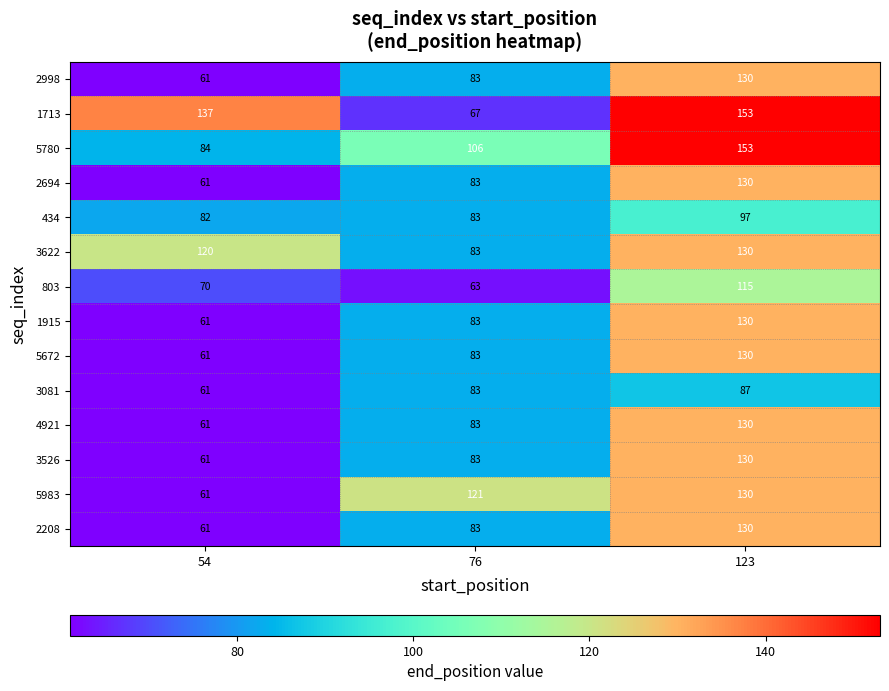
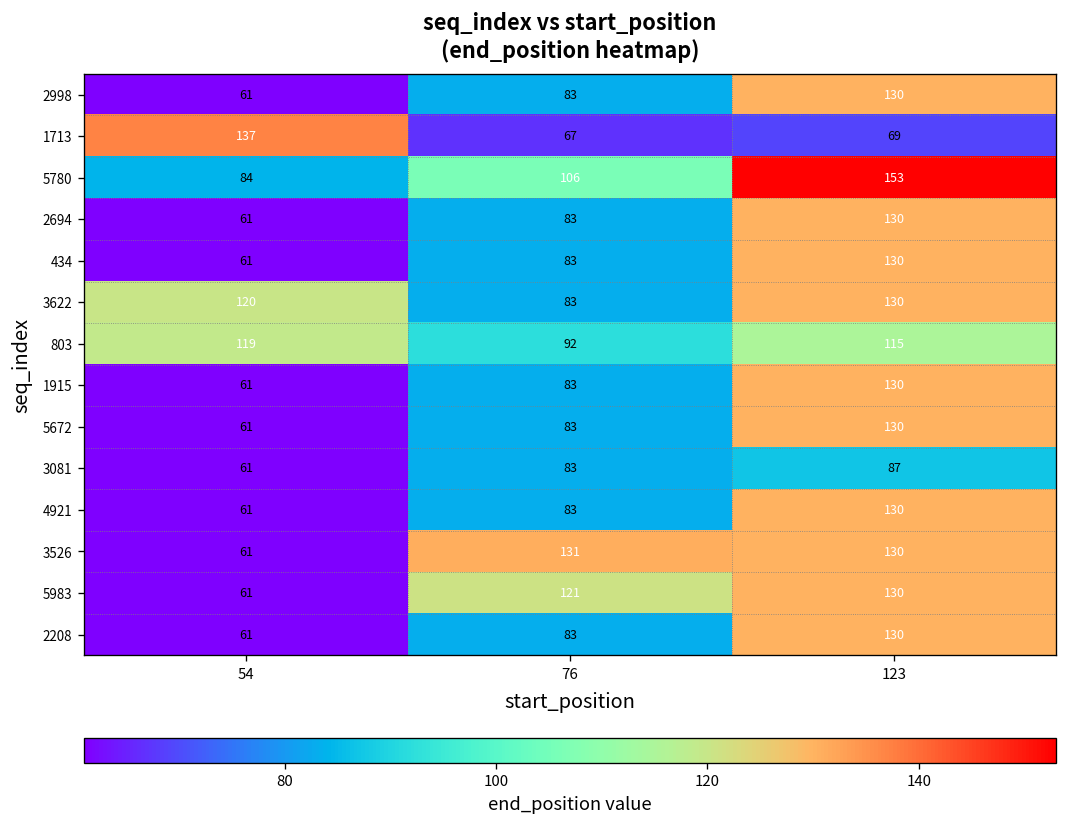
  {
    "2998": {
      "54": 61,
      "76": 83,
      "123": 130
    },
    "1713": {
      "54": 137,
      "76": 67,
-     "123": 153
+     "123": 69
    },
    "5780": {
      "54": 84,
      "76": 106,
      "123": 153
    },
    "2694": {
      "54": 61,
      "76": 83,
      "123": 130
    },
    "434": {
-     "54": 82,
+     "54": 61,
      "76": 83,
-     "123": 97
+     "123": 130
    },
    "3622": {
      "54": 120,
      "76": 83,
      "123": 130
    },
    "803": {
-     "54": 70,
-     "76": 63,
+     "54": 119,
+     "76": 92,
      "123": 115
    },
    "1915": {
      "54": 61,
      "76": 83,
      "123": 130
    },
    "5672": {
      "54": 61,
      "76": 83,
      "123": 130
    },
    "3081": {
      "54": 61,
      "76": 83,
      "123": 87
    },
    "4921": {
      "54": 61,
      "76": 83,
      "123": 130
    },
    "3526": {
      "54": 61,
-     "76": 83,
+     "76": 131,
      "123": 130
    },
    "5983": {
      "54": 61,
      "76": 121,
      "123": 130
    },
    "2208": {
      "54": 61,
      "76": 83,
      "123": 130
    }
  }
